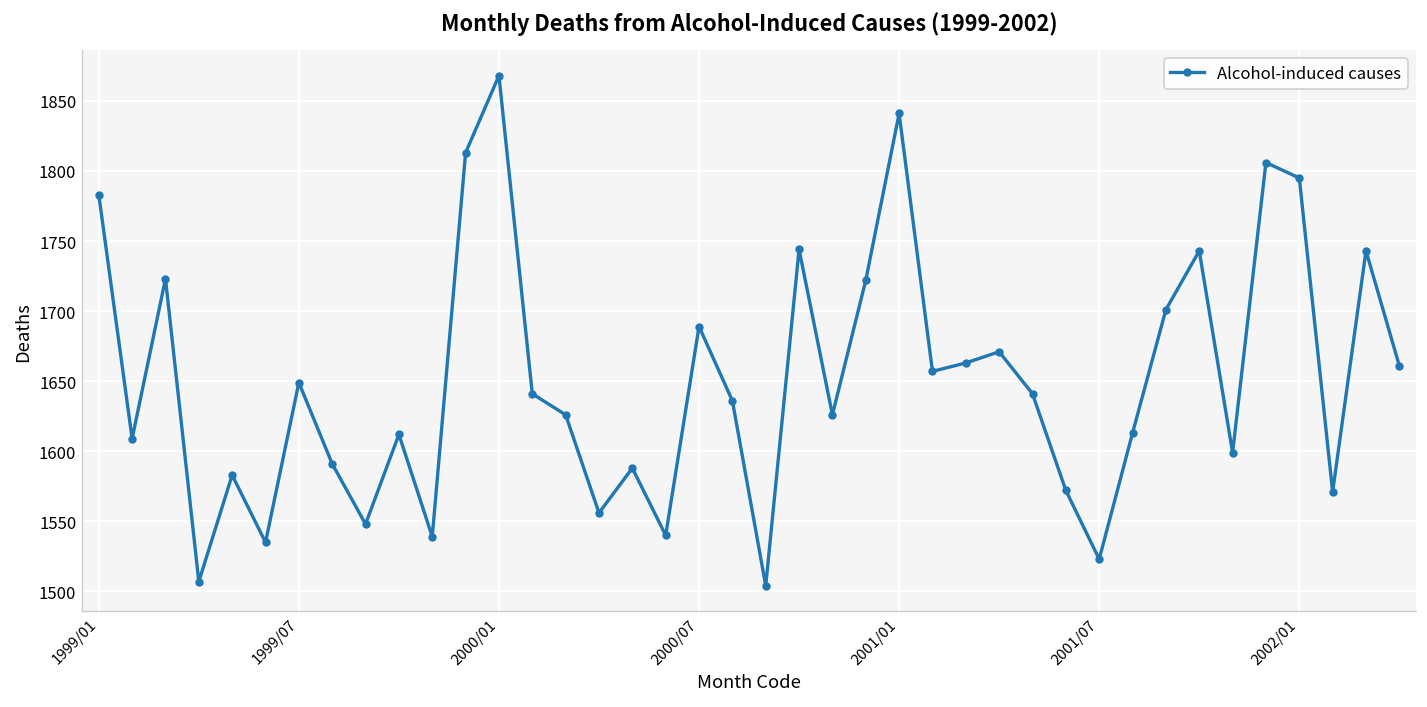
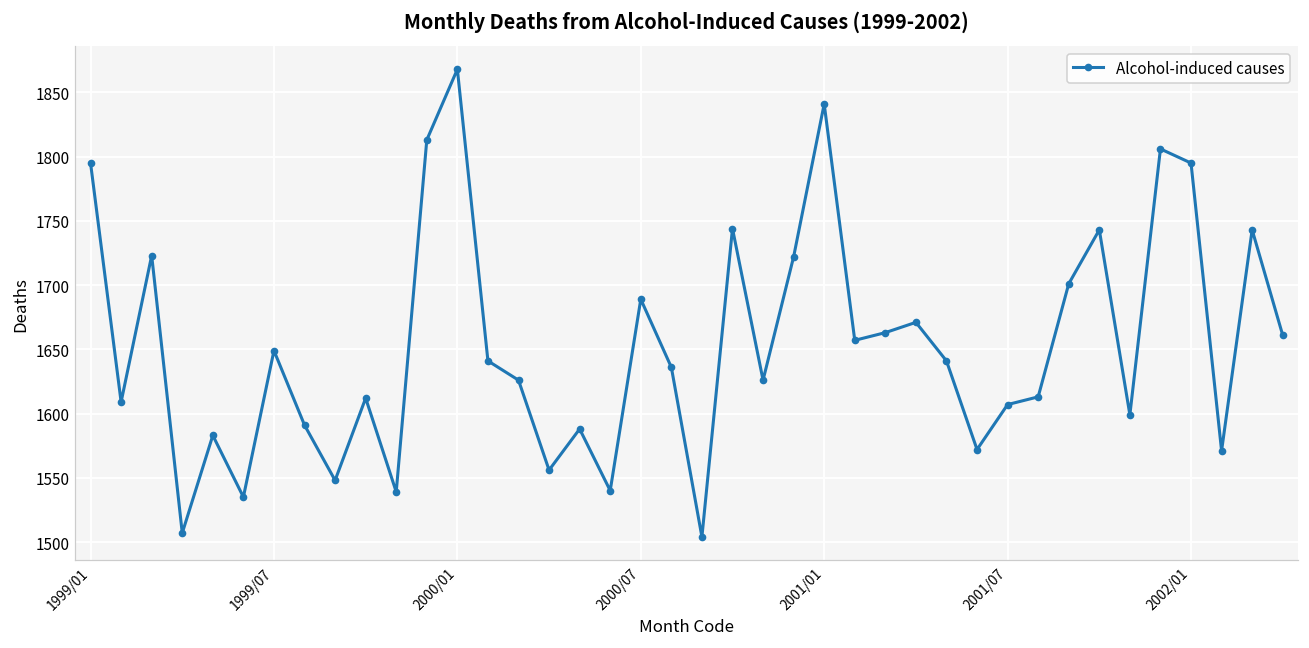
  {
-   "1999/01": 1783,
+   "1999/01": 1795,
    "1999/07": 1649,
    "2000/01": 1868,
    "2000/07": 1689,
    "2001/01": 1841,
-   "2001/07": 1523,
+   "2001/07": 1607,
    "2002/01": 1795
  }
